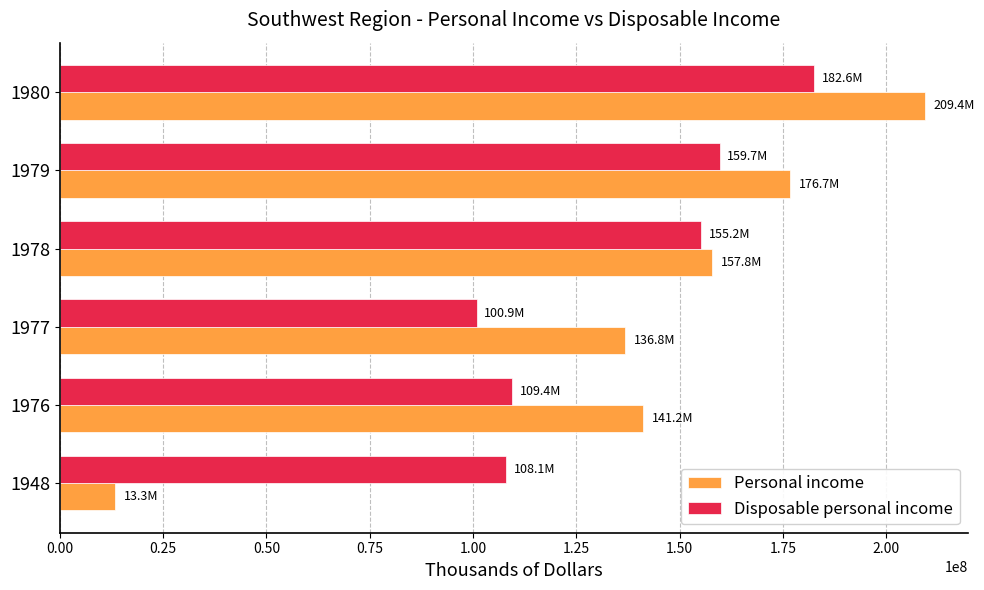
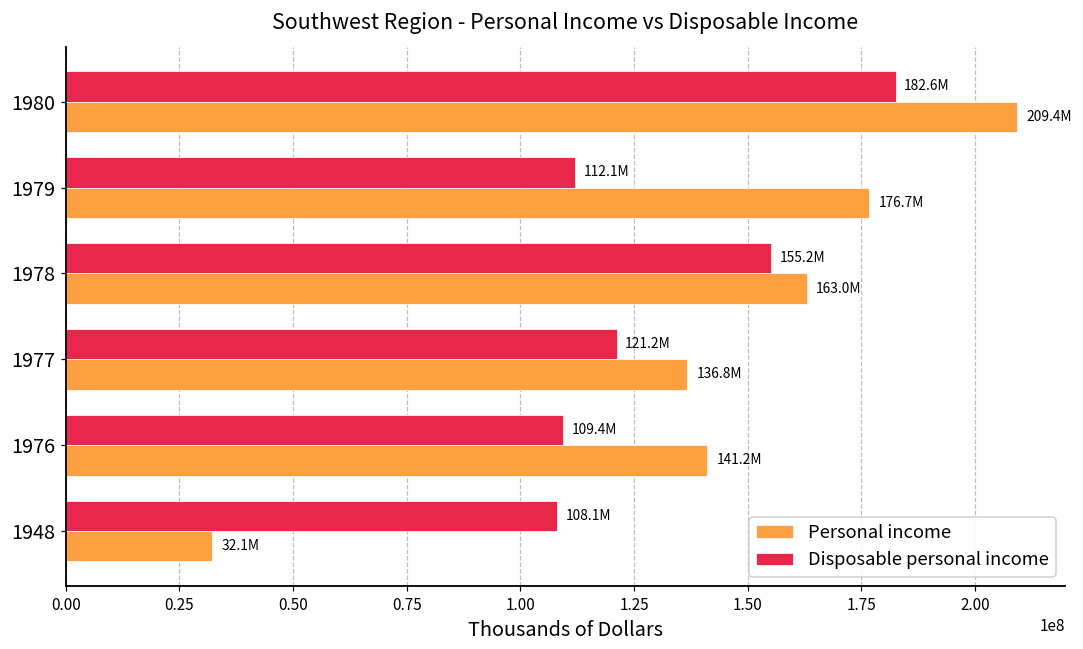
  {
    "Personal income": {
      "1980": "209.4M",
      "1979": "176.7M",
-     "1978": "157.8M",
+     "1978": "163.0M",
      "1977": "136.8M",
      "1976": "141.2M",
-     "1948": "13.3M"
+     "1948": "32.1M"
    },
    "Disposable personal income": {
      "1980": "182.6M",
-     "1979": "159.7M",
+     "1979": "112.1M",
      "1978": "155.2M",
-     "1977": "100.9M",
+     "1977": "121.2M",
      "1976": "109.4M",
      "1948": "108.1M"
    }
  }
